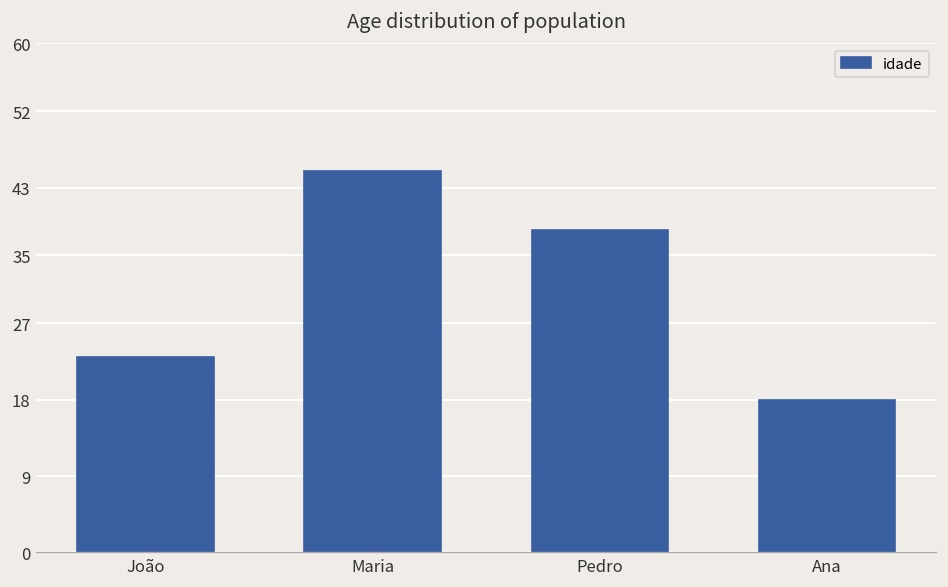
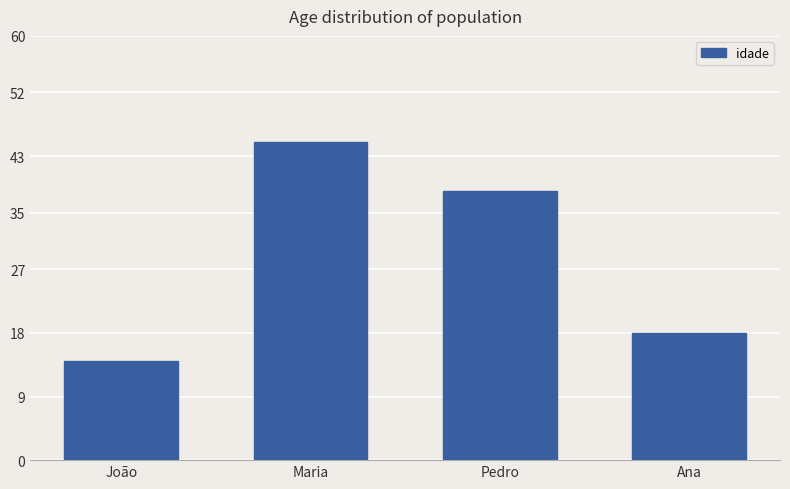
  {
-   "João": 23,
+   "João": 14,
    "Maria": 45,
    "Pedro": 38,
    "Ana": 18
  }
